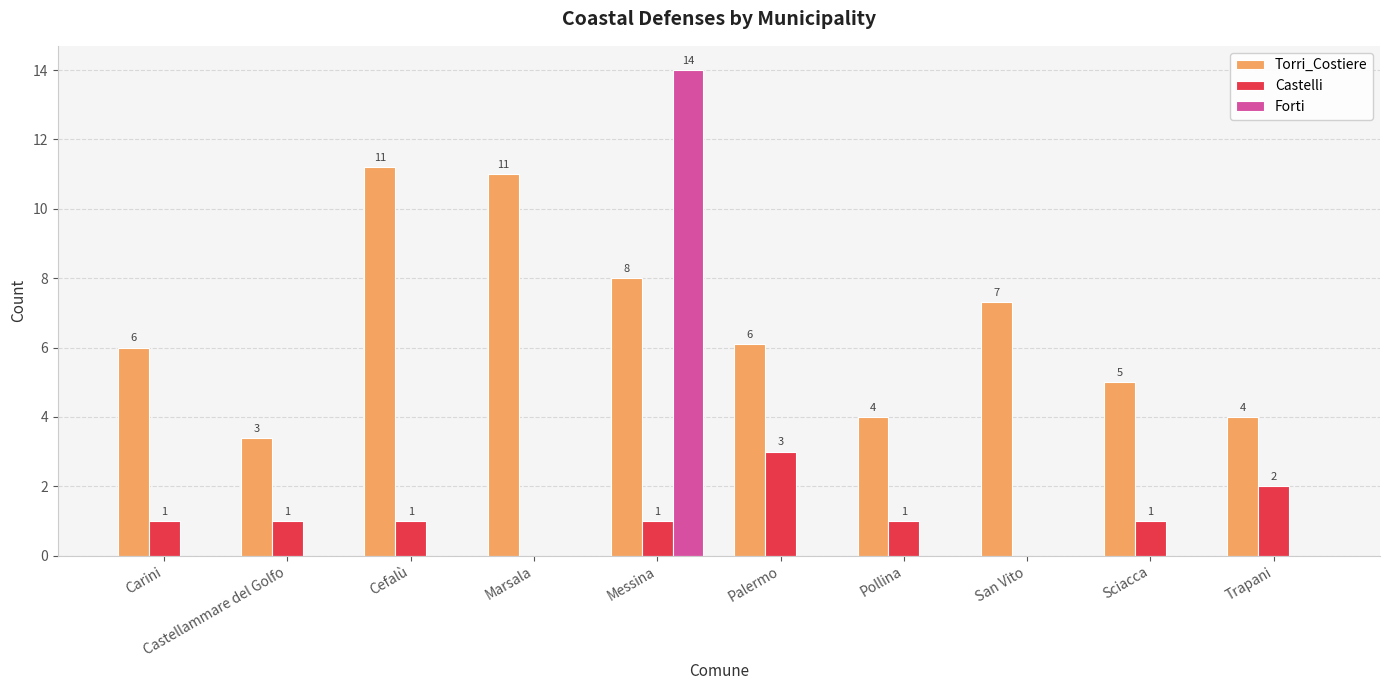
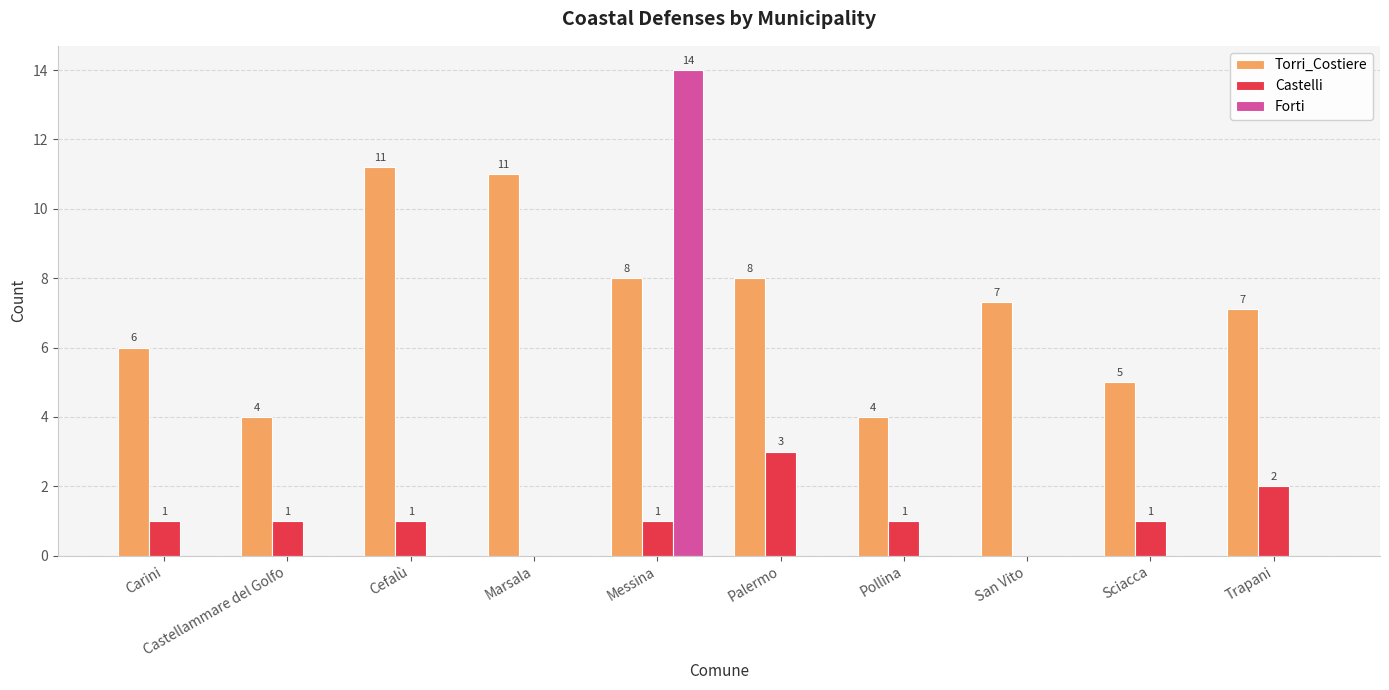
  {
    "Torri_Costiere": {
      "Carini": 6,
-     "Castellammare del Golfo": 3,
+     "Castellammare del Golfo": 4,
      "Cefalù": 11,
      "Marsala": 11,
      "Messina": 8,
-     "Palermo": 6,
+     "Palermo": 8,
      "Pollina": 4,
      "San Vito": 7,
      "Sciacca": 5,
-     "Trapani": 4
+     "Trapani": 7
    },
    "Castelli": {
      "Carini": 1,
      "Castellammare del Golfo": 1,
      "Cefalù": 1,
      "Messina": 1,
      "Palermo": 3,
      "Pollina": 1,
      "Sciacca": 1,
      "Trapani": 2
    },
    "Forti": {
      "Messina": 14
    }
  }
